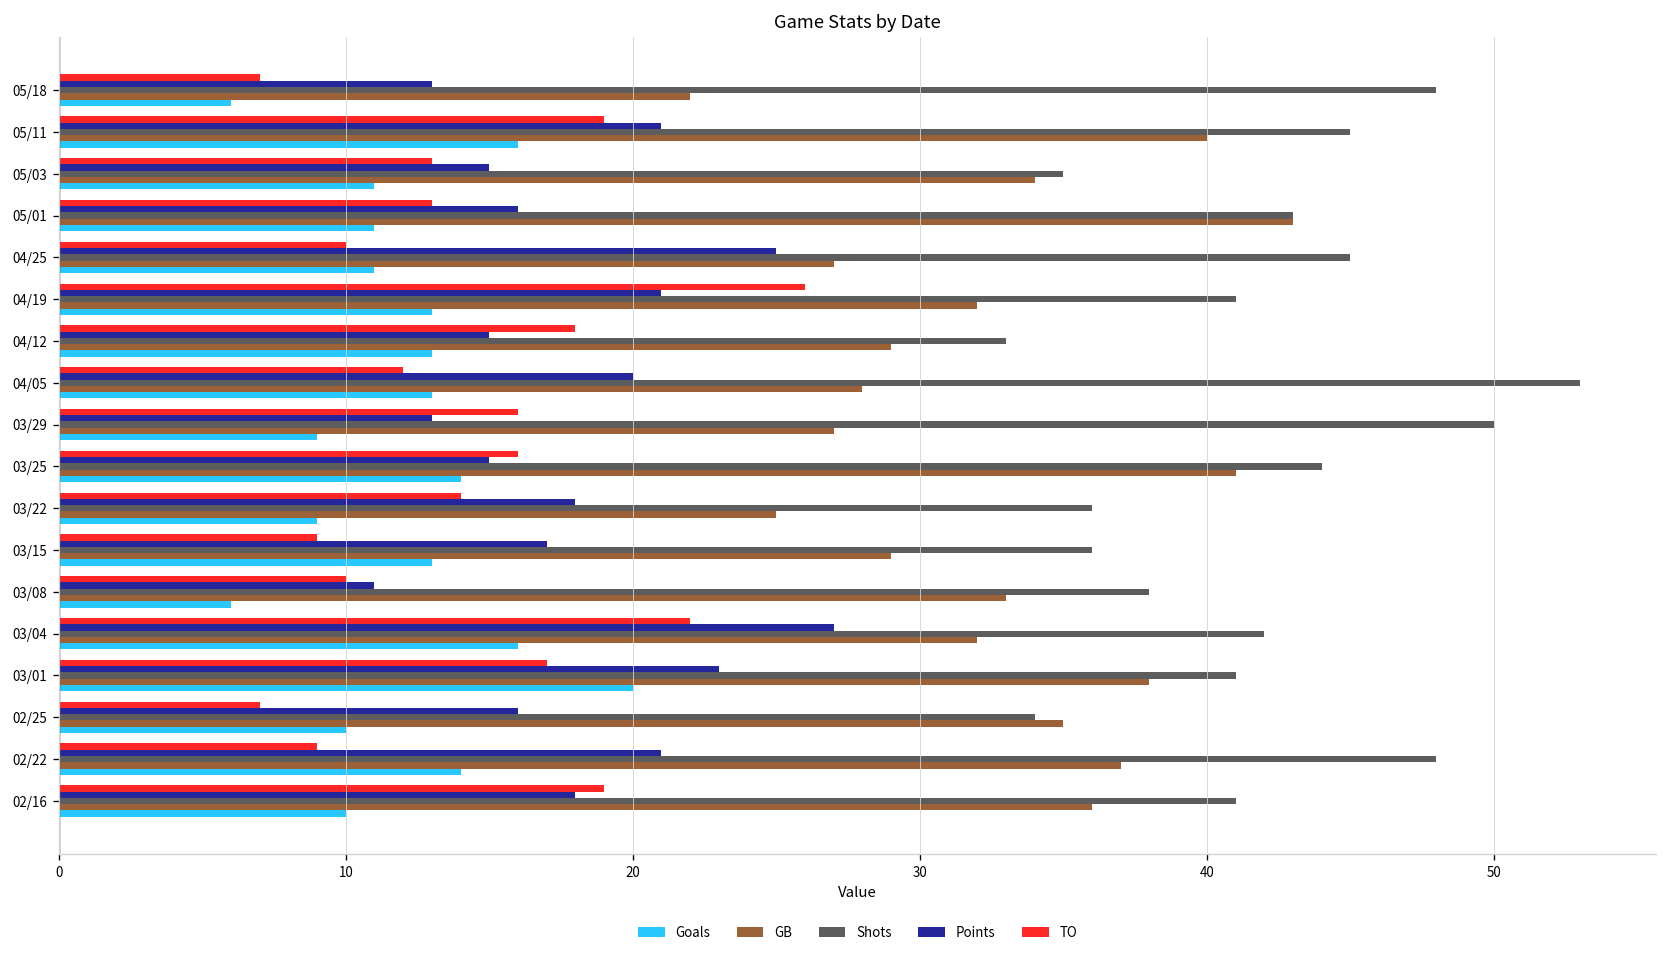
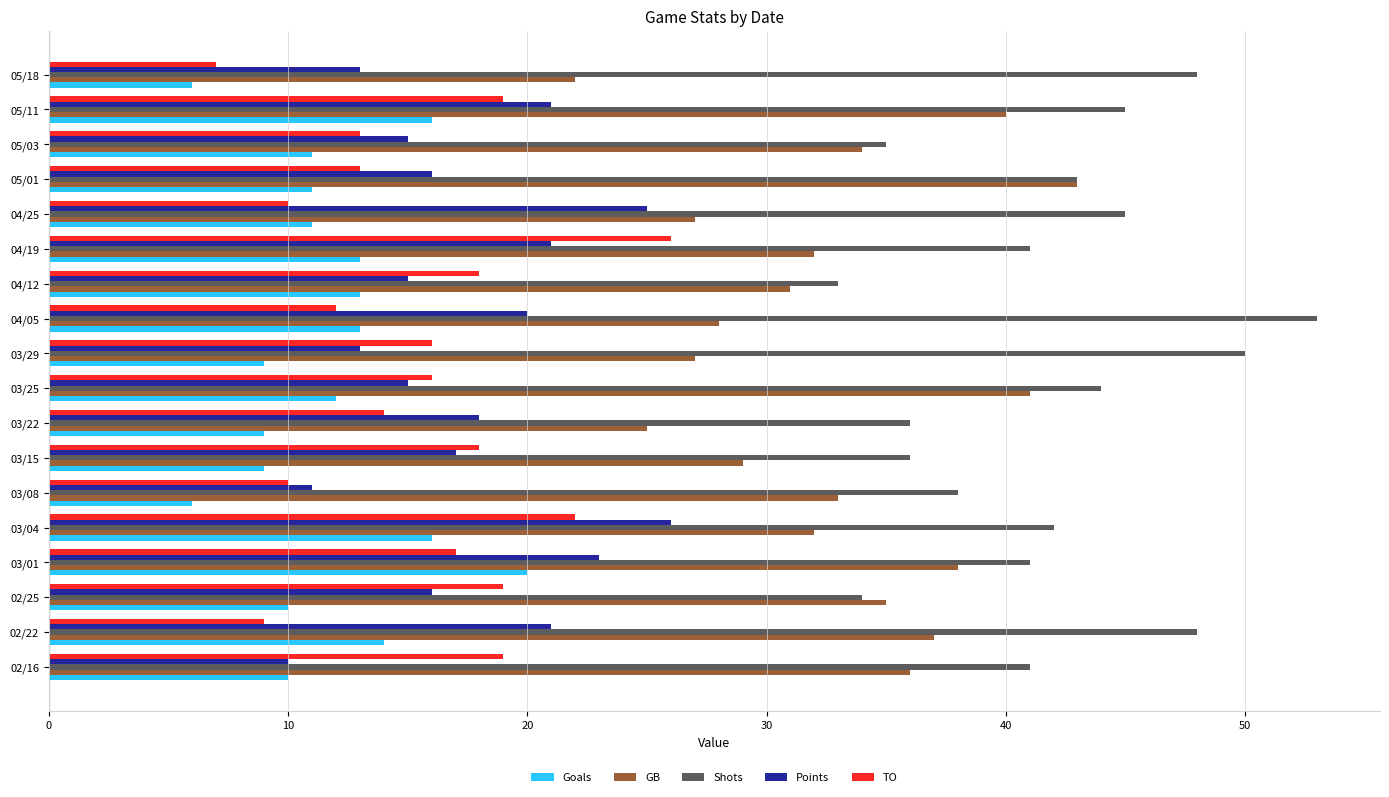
  {
    "Goals": {
      "05/18": 6,
      "05/11": 16,
      "05/03": 11,
      "05/01": 11,
      "04/25": 11,
      "04/19": 13,
      "04/12": 13,
      "04/05": 13,
      "03/29": 9,
-     "03/25": 14,
+     "03/25": 12,
      "03/22": 9,
-     "03/15": 13,
+     "03/15": 9,
      "03/08": 6,
      "03/04": 16,
      "03/01": 20,
      "02/25": 10,
      "02/22": 14,
      "02/16": 10
    },
    "GB": {
      "05/18": 22,
      "05/11": 40,
      "05/03": 34,
      "05/01": 43,
      "04/25": 27,
      "04/19": 32,
-     "04/12": 29,
+     "04/12": 31,
      "04/05": 28,
      "03/29": 27,
      "03/25": 41,
      "03/22": 25,
      "03/15": 29,
      "03/08": 33,
      "03/04": 32,
      "03/01": 38,
      "02/25": 35,
      "02/22": 37,
      "02/16": 36
    },
    "Shots": {
      "05/18": 48,
      "05/11": 45,
      "05/03": 35,
      "05/01": 43,
      "04/25": 45,
      "04/19": 41,
      "04/12": 33,
      "04/05": 53,
      "03/29": 50,
      "03/25": 44,
      "03/22": 36,
      "03/15": 36,
      "03/08": 38,
      "03/04": 42,
      "03/01": 41,
      "02/25": 34,
      "02/22": 48,
      "02/16": 41
    },
    "Points": {
      "05/18": 13,
      "05/11": 21,
      "05/03": 15,
      "05/01": 16,
      "04/25": 25,
      "04/19": 21,
      "04/12": 15,
      "04/05": 20,
      "03/29": 13,
      "03/25": 15,
      "03/22": 18,
      "03/15": 17,
      "03/08": 11,
-     "03/04": 27,
+     "03/04": 26,
      "03/01": 23,
      "02/25": 16,
      "02/22": 21,
-     "02/16": 18
+     "02/16": 10
    },
    "TO": {
      "05/18": 7,
      "05/11": 19,
      "05/03": 13,
      "05/01": 13,
      "04/25": 10,
      "04/19": 26,
      "04/12": 18,
      "04/05": 12,
      "03/29": 16,
      "03/25": 16,
      "03/22": 14,
-     "03/15": 9,
+     "03/15": 18,
      "03/08": 10,
      "03/04": 22,
      "03/01": 17,
-     "02/25": 7,
+     "02/25": 19,
      "02/22": 9,
      "02/16": 19
    }
  }
